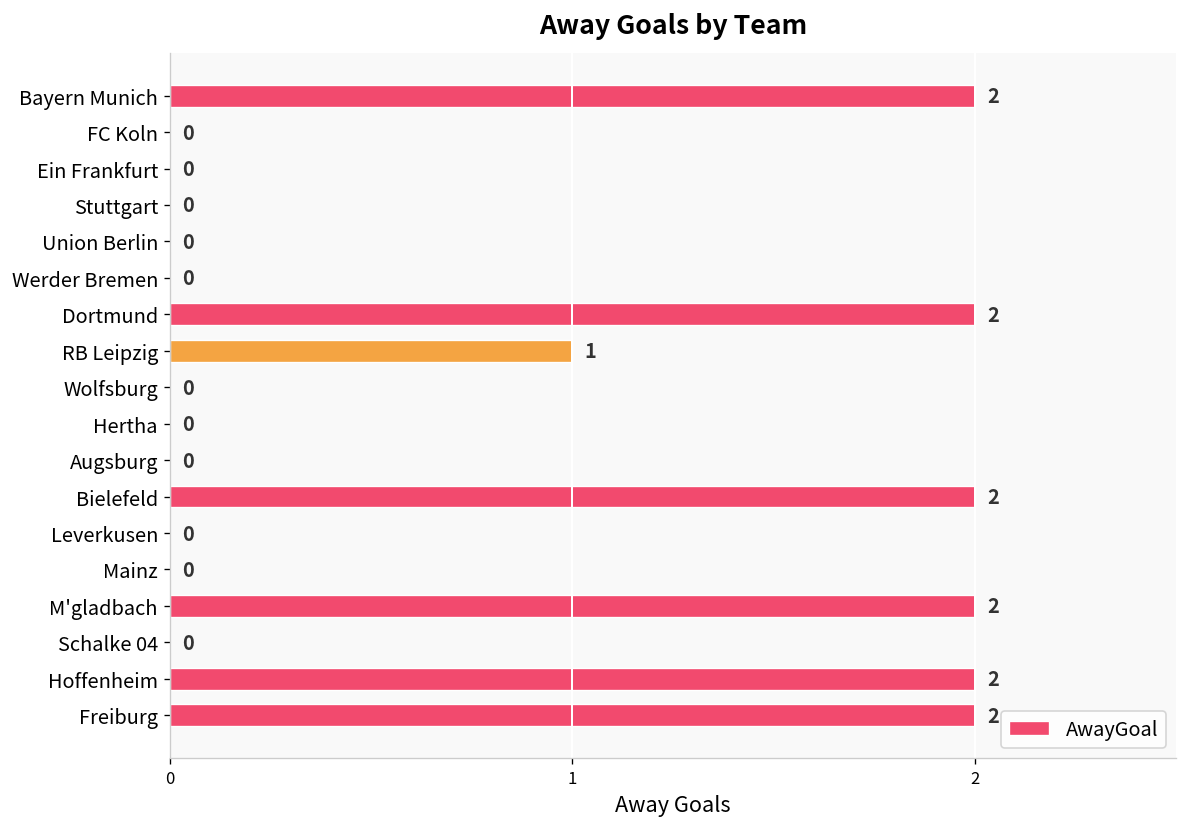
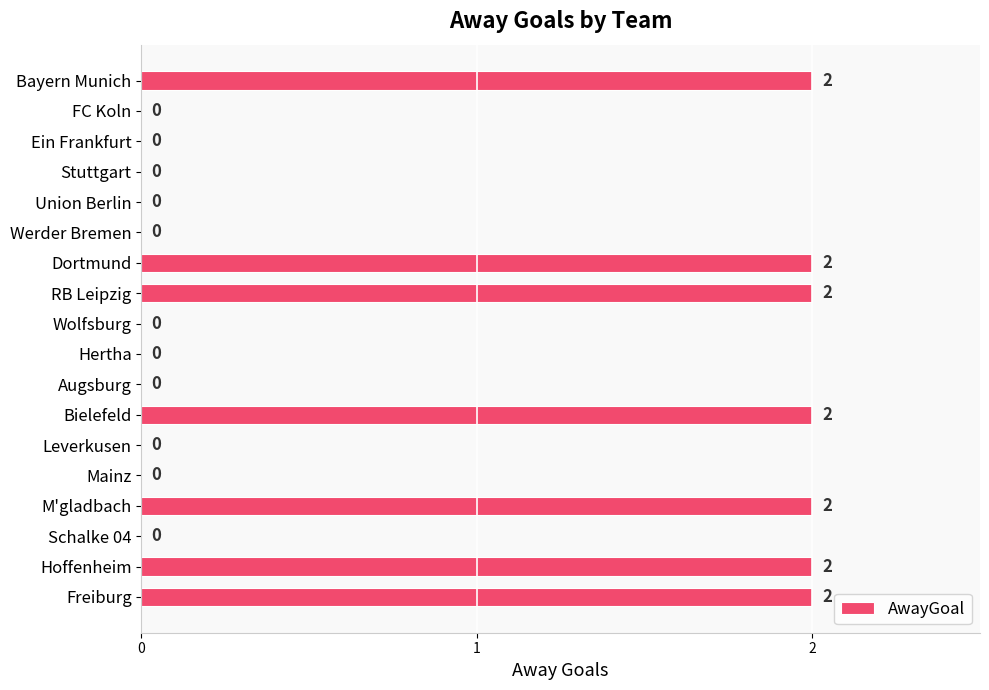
  {
    "Bayern Munich": 2,
    "FC Koln": 0,
    "Ein Frankfurt": 0,
    "Stuttgart": 0,
    "Union Berlin": 0,
    "Werder Bremen": 0,
    "Dortmund": 2,
-   "RB Leipzig": 1,
+   "RB Leipzig": 2,
    "Wolfsburg": 0,
    "Hertha": 0,
    "Augsburg": 0,
    "Bielefeld": 2,
    "Leverkusen": 0,
    "Mainz": 0,
    "M'gladbach": 2,
    "Schalke 04": 0,
    "Hoffenheim": 2,
    "Freiburg": 2
  }
